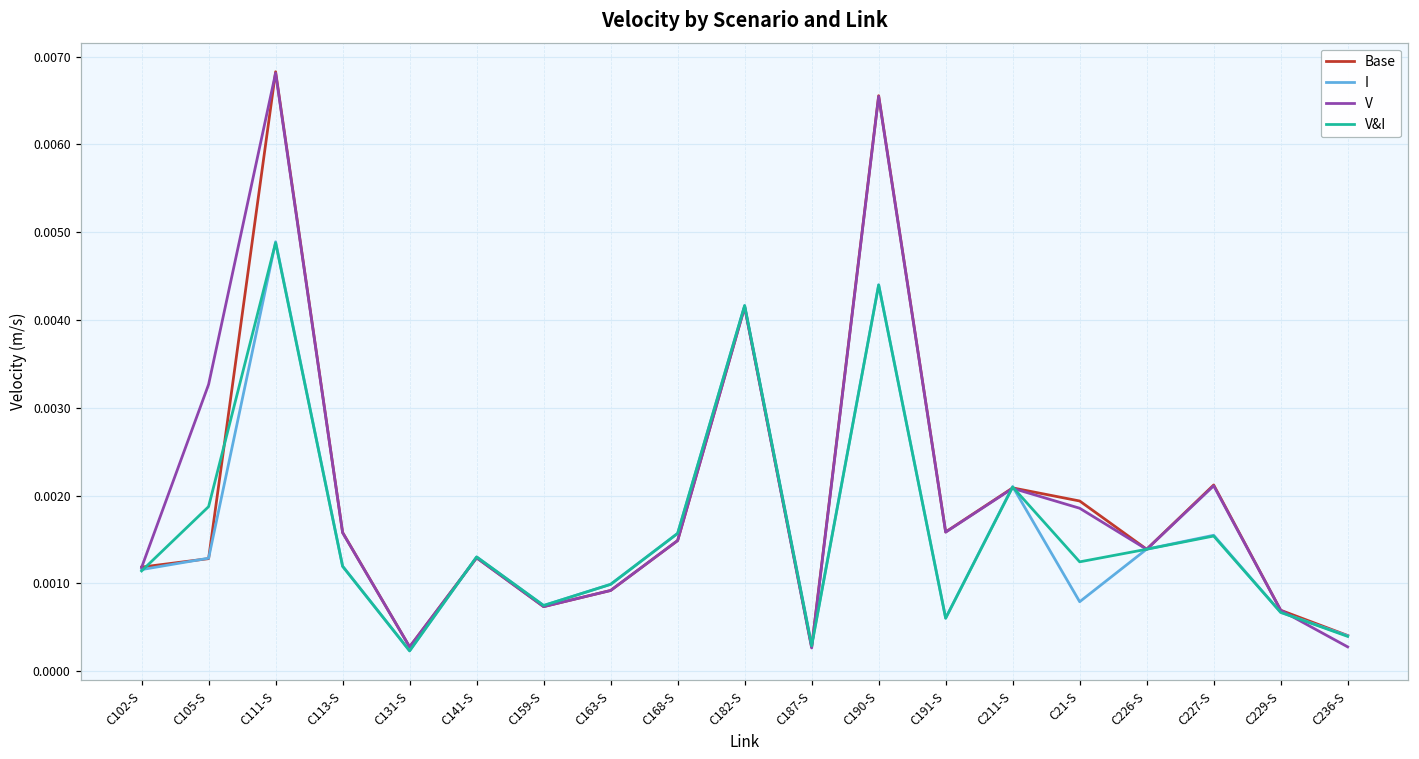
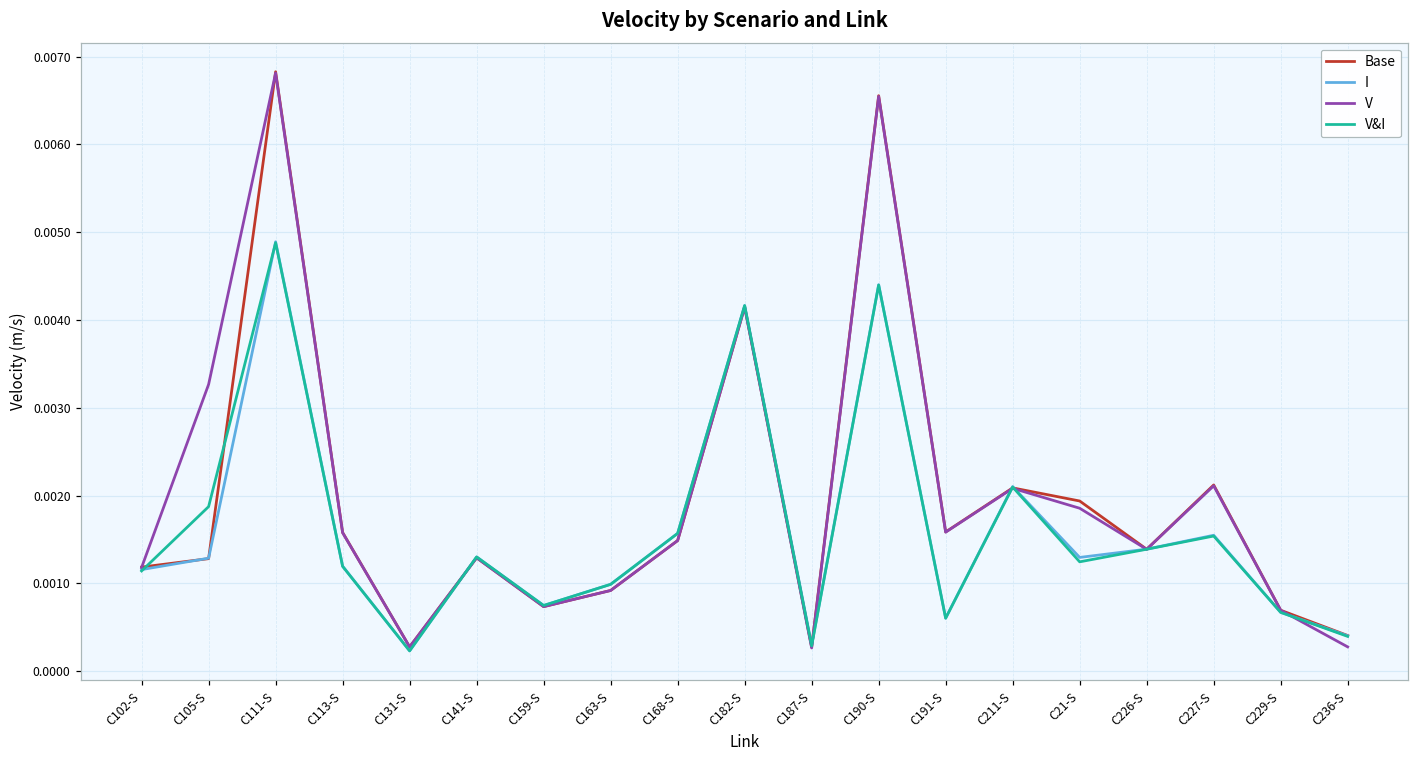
  {
    "Base": {
      "C21-S": 0.0019
    },
    "I": {
-     "C21-S": 0.0008
+     "C21-S": 0.0013
    },
    "V": {
      "C105-S": 0.0033,
      "C21-S": 0.0019,
      "C236-S": 0.0003
    },
    "V&I": {
      "C105-S": 0.0019,
      "C21-S": 0.0012
    }
  }
